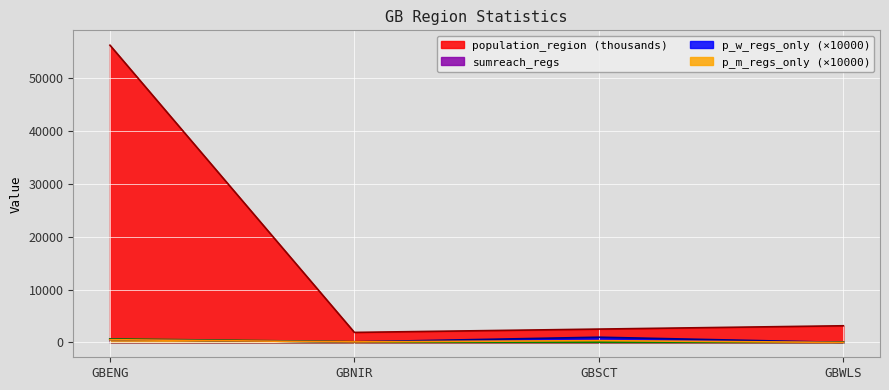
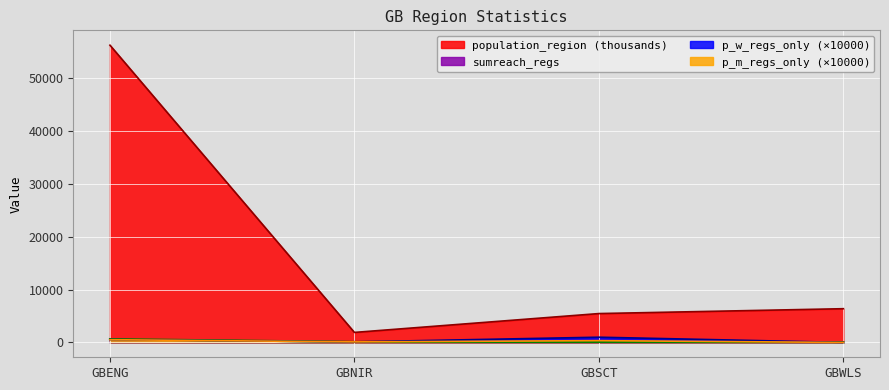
  {
    "population_region (thousands)": {
      "GBENG": 56000,
      "GBNIR": 2000,
-     "GBSCT": 3000,
-     "GBWLS": 3000
+     "GBSCT": 5000,
+     "GBWLS": 6000
    },
    "p_w_regs_only (×10000)": {
      "GBSCT": 1000
    }
  }
